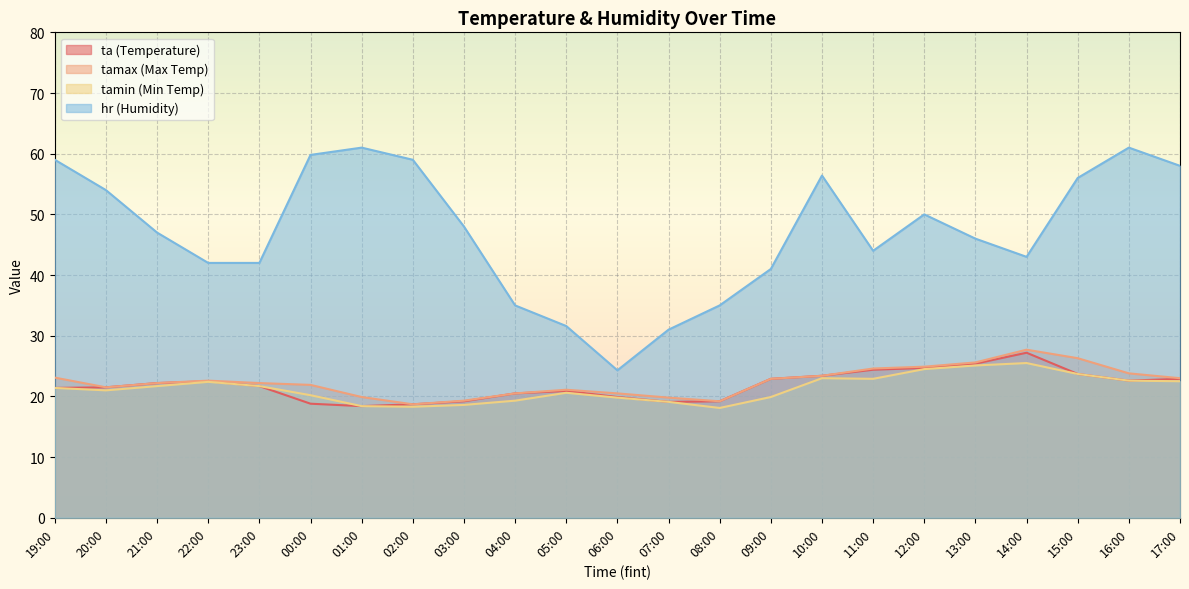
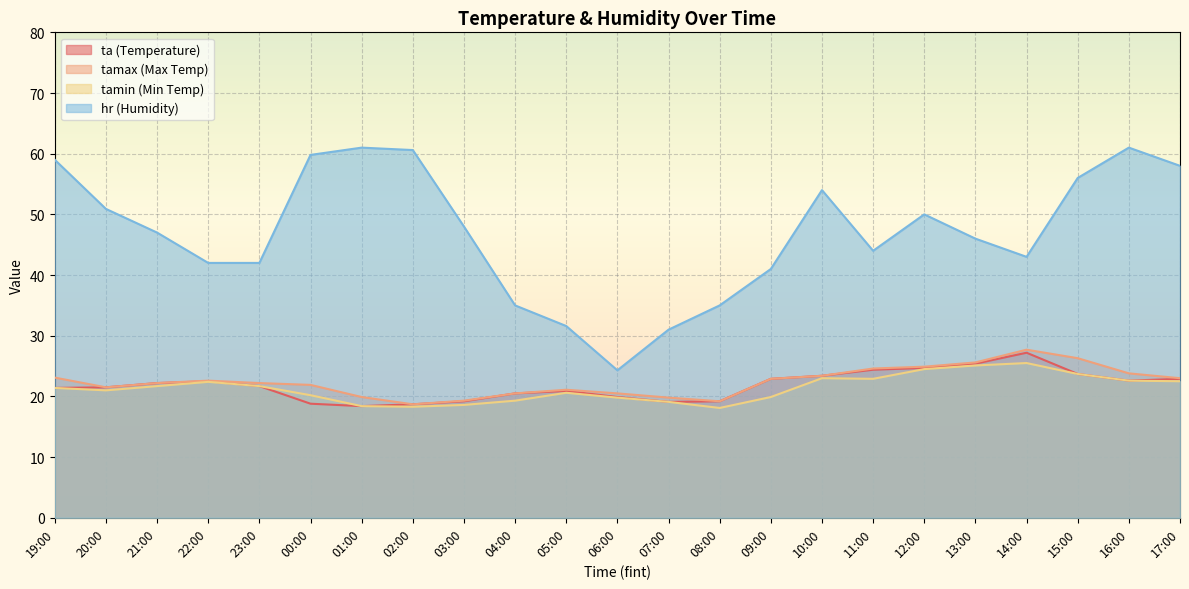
  {
    "ta (Temperature)": {
      "00:00": 19,
      "14:00": 27
    },
    "hr (Humidity)": {
      "19:00": 59,
-     "20:00": 54,
+     "20:00": 51,
      "21:00": 47,
      "22:00": 42,
      "23:00": 42,
      "00:00": 60,
      "01:00": 61,
-     "02:00": 59,
+     "02:00": 61,
      "03:00": 48,
      "04:00": 35,
      "05:00": 32,
      "06:00": 24,
      "07:00": 31,
      "08:00": 35,
      "09:00": 41,
-     "10:00": 56,
+     "10:00": 54,
      "11:00": 44,
      "12:00": 50,
      "13:00": 46,
      "14:00": 43,
      "15:00": 56,
      "16:00": 61,
      "17:00": 58
    }
  }
